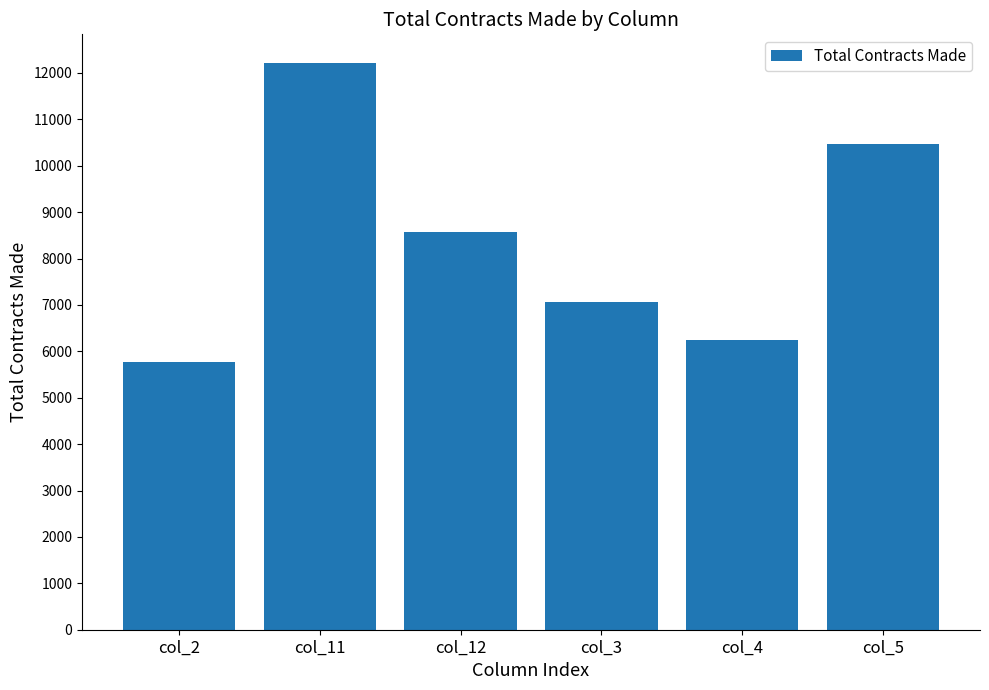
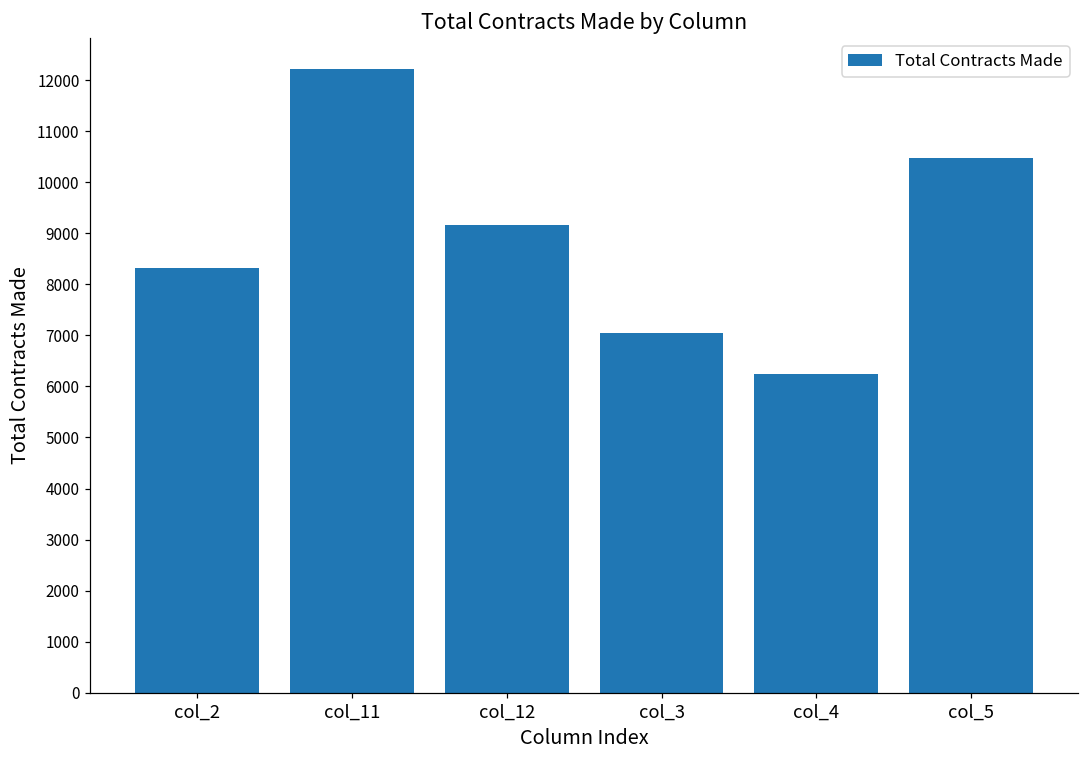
  {
-   "col_2": 5800,
+   "col_2": 8300,
    "col_11": 12200,
-   "col_12": 8600,
+   "col_12": 9200,
    "col_3": 7100,
    "col_4": 6200,
    "col_5": 10500
  }
